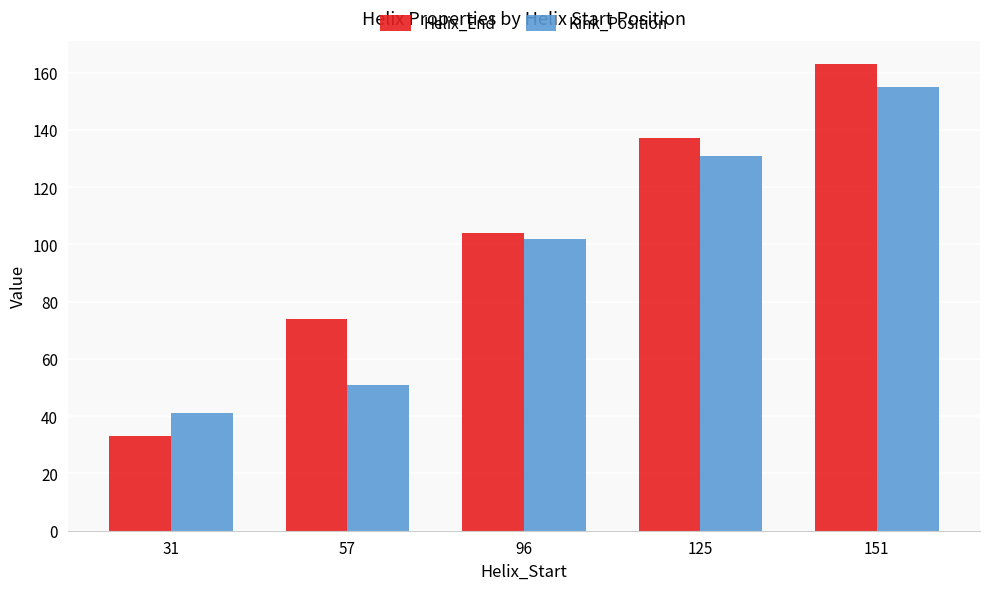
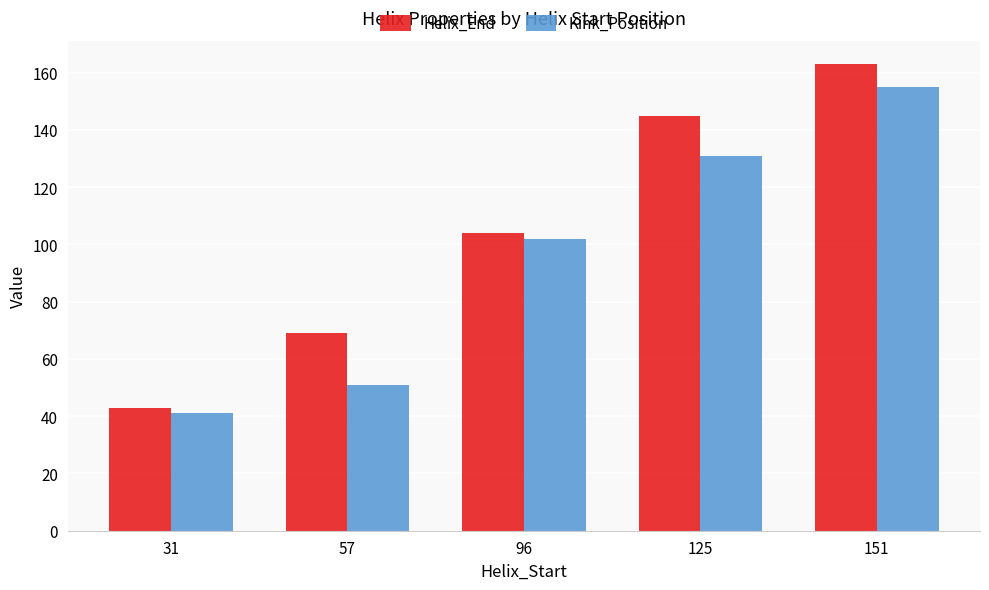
  {
    "Helix_End": {
-     "31": 33,
-     "57": 74,
+     "31": 43,
+     "57": 69,
      "96": 104,
-     "125": 137,
+     "125": 145,
      "151": 163
    },
    "Kink_Position": {
      "31": 41,
      "57": 51,
      "96": 102,
      "125": 131,
      "151": 155
    }
  }
